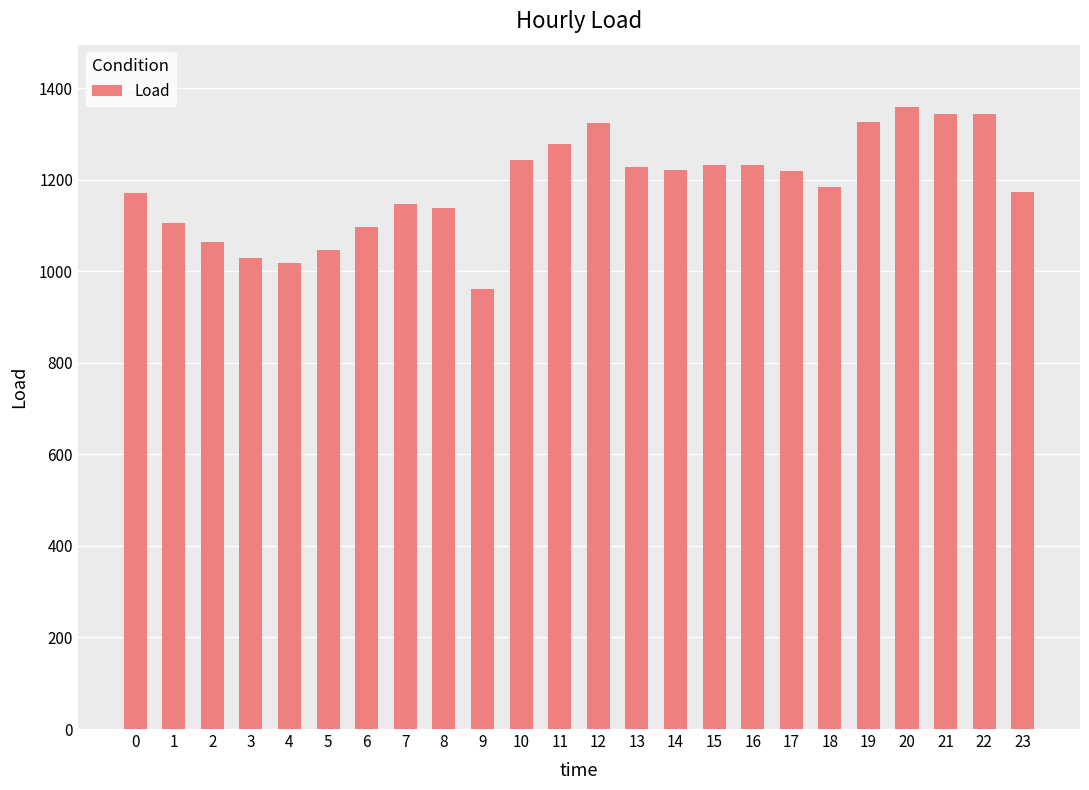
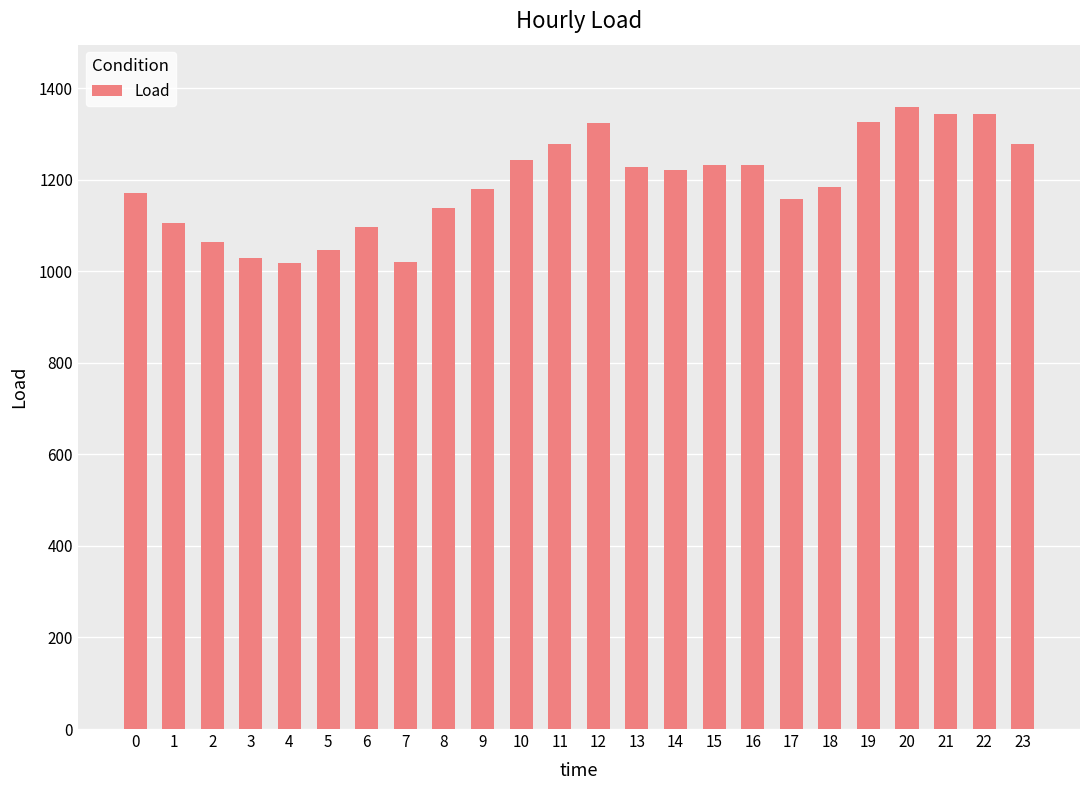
  {
    "0": 1170,
    "1": 1110,
    "2": 1060,
    "3": 1030,
    "4": 1020,
    "5": 1050,
    "6": 1100,
-   "7": 1150,
+   "7": 1020,
    "8": 1140,
-   "9": 960,
+   "9": 1180,
    "10": 1240,
    "11": 1280,
    "12": 1320,
    "13": 1230,
    "14": 1220,
    "15": 1230,
    "16": 1230,
-   "17": 1220,
+   "17": 1160,
    "18": 1180,
    "19": 1330,
    "20": 1360,
    "21": 1340,
    "22": 1340,
-   "23": 1170
+   "23": 1280
  }
